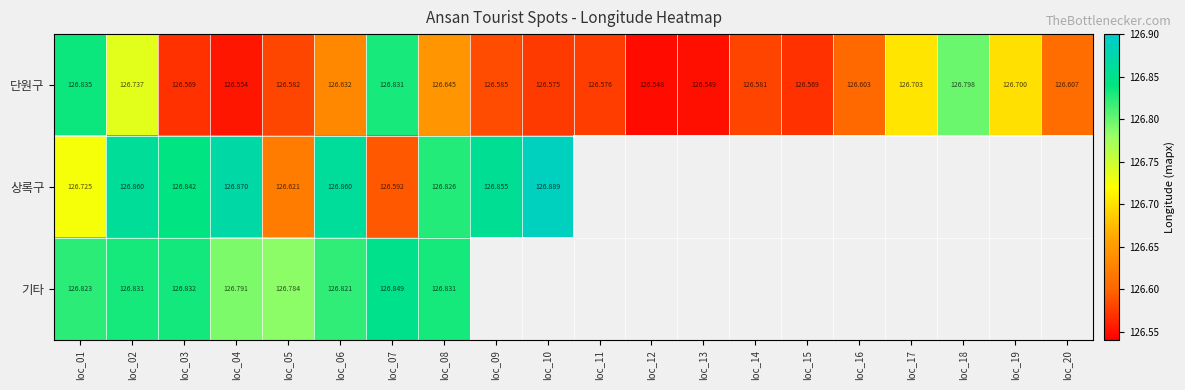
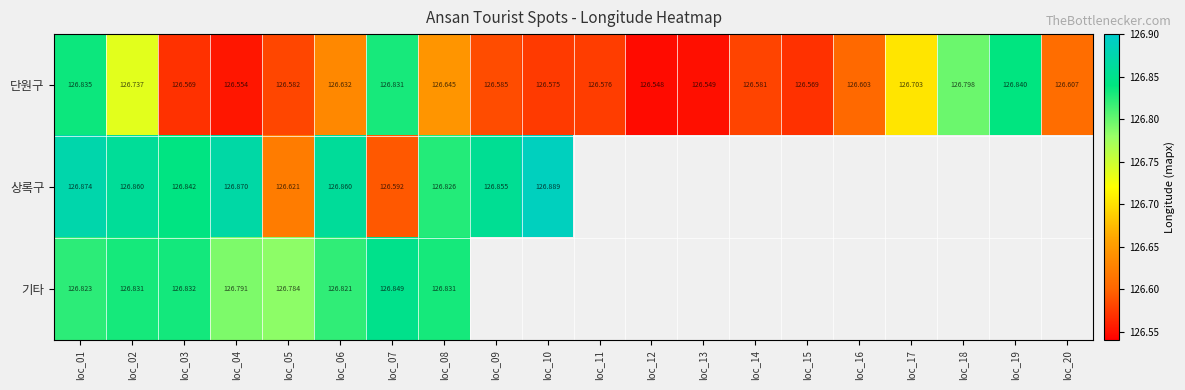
  {
    "단원구": {
      "loc_01": 126.835,
      "loc_02": 126.737,
      "loc_03": 126.569,
      "loc_04": 126.554,
      "loc_05": 126.582,
      "loc_06": 126.632,
      "loc_07": 126.831,
      "loc_08": 126.645,
      "loc_09": 126.585,
      "loc_10": 126.575,
      "loc_11": 126.576,
      "loc_12": 126.548,
      "loc_13": 126.549,
      "loc_14": 126.581,
      "loc_15": 126.569,
      "loc_16": 126.603,
      "loc_17": 126.703,
      "loc_18": 126.798,
-     "loc_19": 126.700,
+     "loc_19": 126.840,
      "loc_20": 126.607
    },
    "상록구": {
-     "loc_01": 126.725,
+     "loc_01": 126.874,
      "loc_02": 126.860,
      "loc_03": 126.842,
      "loc_04": 126.870,
      "loc_05": 126.621,
      "loc_06": 126.860,
      "loc_07": 126.592,
      "loc_08": 126.826,
      "loc_09": 126.855,
      "loc_10": 126.889
    },
    "기타": {
      "loc_01": 126.823,
      "loc_02": 126.831,
      "loc_03": 126.832,
      "loc_04": 126.791,
      "loc_05": 126.784,
      "loc_06": 126.821,
      "loc_07": 126.849,
      "loc_08": 126.831
    }
  }
